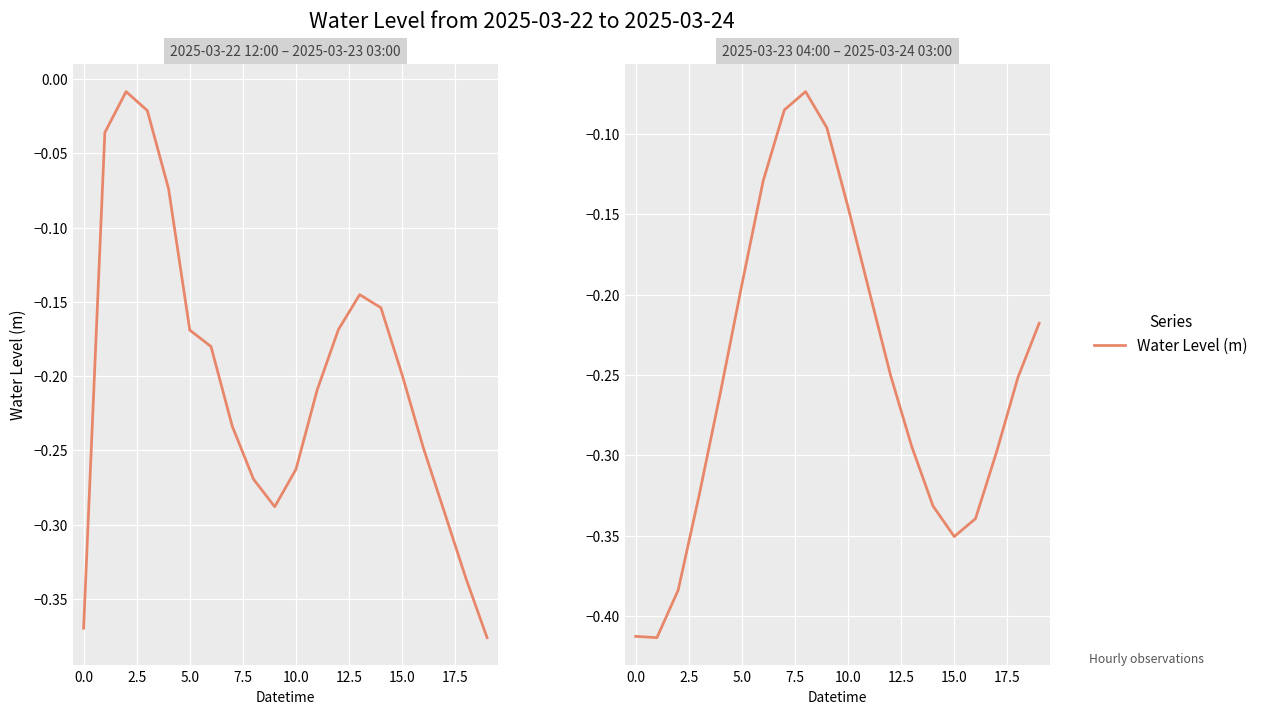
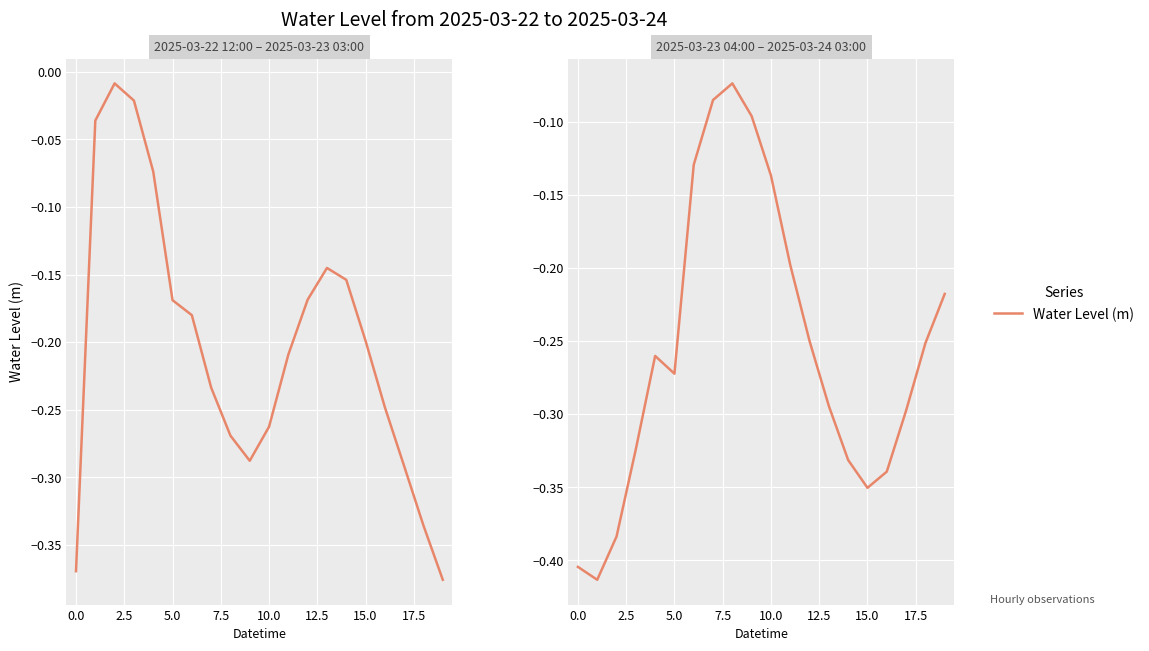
  {
    "2025-03-22 12:00 – 2025-03-23 03:00": {
      "0.0": -0.370,
      "5.0": -0.169,
      "10.0": -0.263,
      "15.0": -0.199
    },
    "2025-03-23 04:00 – 2025-03-24 03:00": {
-     "0.0": -0.413,
-     "5.0": -0.194,
-     "10.0": -0.146,
+     "0.0": -0.405,
+     "5.0": -0.272,
+     "10.0": -0.137,
      "15.0": -0.350
    }
  }
